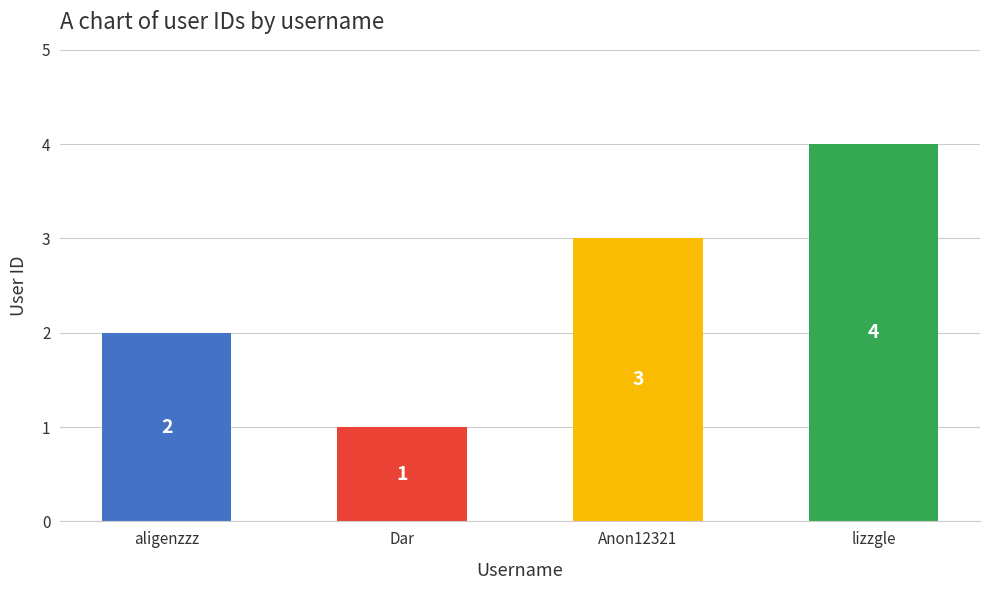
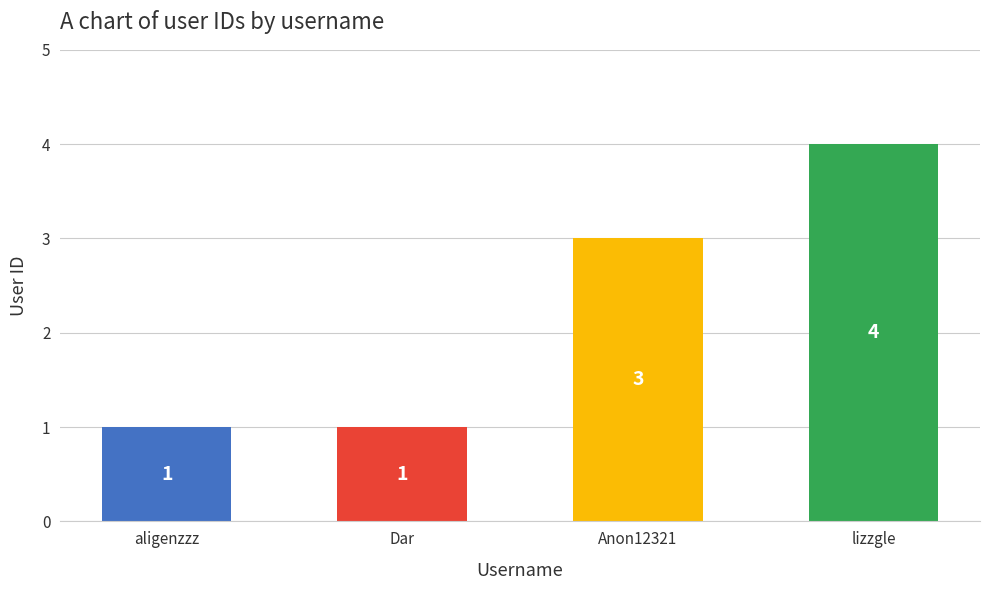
  {
-   "aligenzzz": 2,
+   "aligenzzz": 1,
    "Dar": 1,
    "Anon12321": 3,
    "lizzgle": 4
  }
